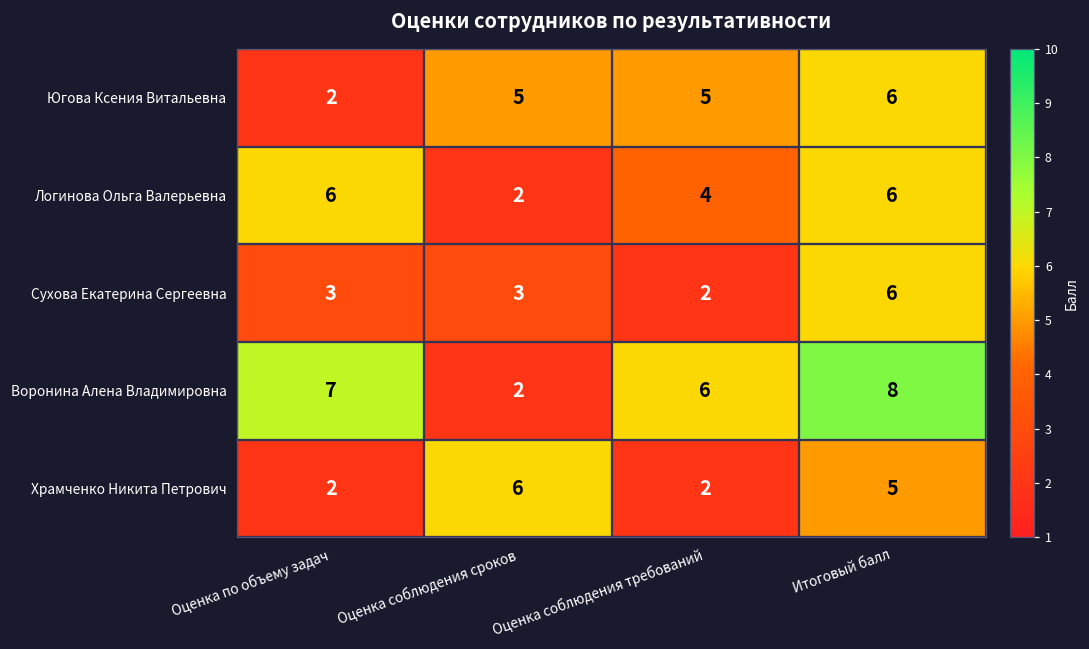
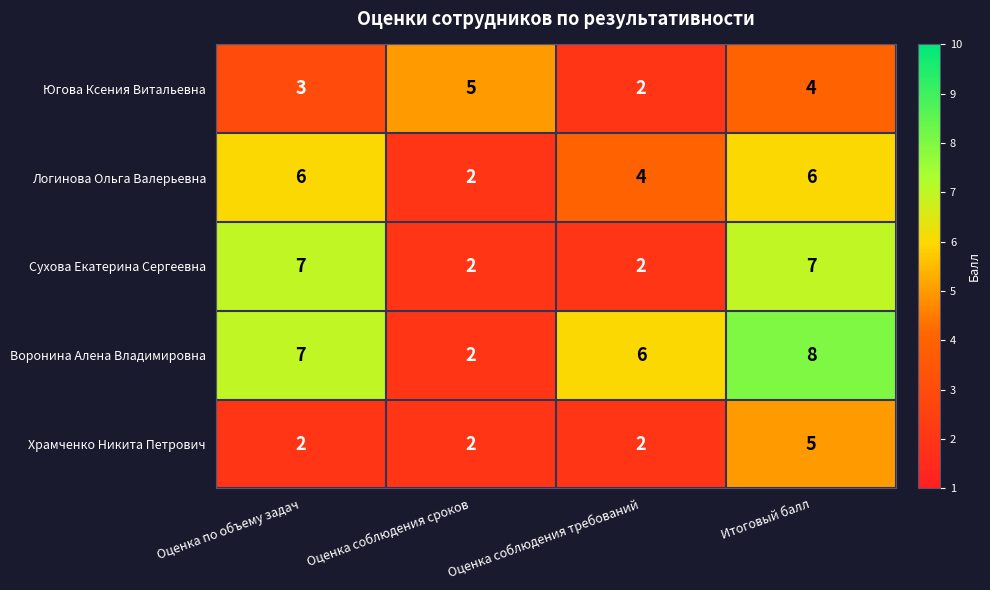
  {
    "Югова Ксения Витальевна": {
-     "Оценка по объему задач": 2,
+     "Оценка по объему задач": 3,
      "Оценка соблюдения сроков": 5,
-     "Оценка соблюдения требований": 5,
-     "Итоговый балл": 6
+     "Оценка соблюдения требований": 2,
+     "Итоговый балл": 4
    },
    "Логинова Ольга Валерьевна": {
      "Оценка по объему задач": 6,
      "Оценка соблюдения сроков": 2,
      "Оценка соблюдения требований": 4,
      "Итоговый балл": 6
    },
    "Сухова Екатерина Сергеевна": {
-     "Оценка по объему задач": 3,
-     "Оценка соблюдения сроков": 3,
+     "Оценка по объему задач": 7,
+     "Оценка соблюдения сроков": 2,
      "Оценка соблюдения требований": 2,
-     "Итоговый балл": 6
+     "Итоговый балл": 7
    },
    "Воронина Алена Владимировна": {
      "Оценка по объему задач": 7,
      "Оценка соблюдения сроков": 2,
      "Оценка соблюдения требований": 6,
      "Итоговый балл": 8
    },
    "Храмченко Никита Петрович": {
      "Оценка по объему задач": 2,
-     "Оценка соблюдения сроков": 6,
+     "Оценка соблюдения сроков": 2,
      "Оценка соблюдения требований": 2,
      "Итоговый балл": 5
    }
  }
